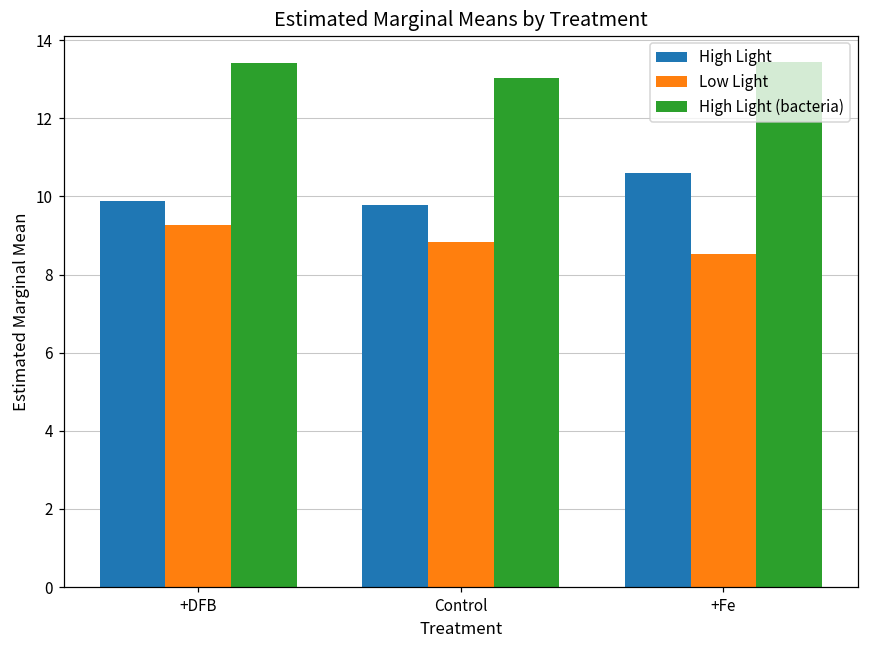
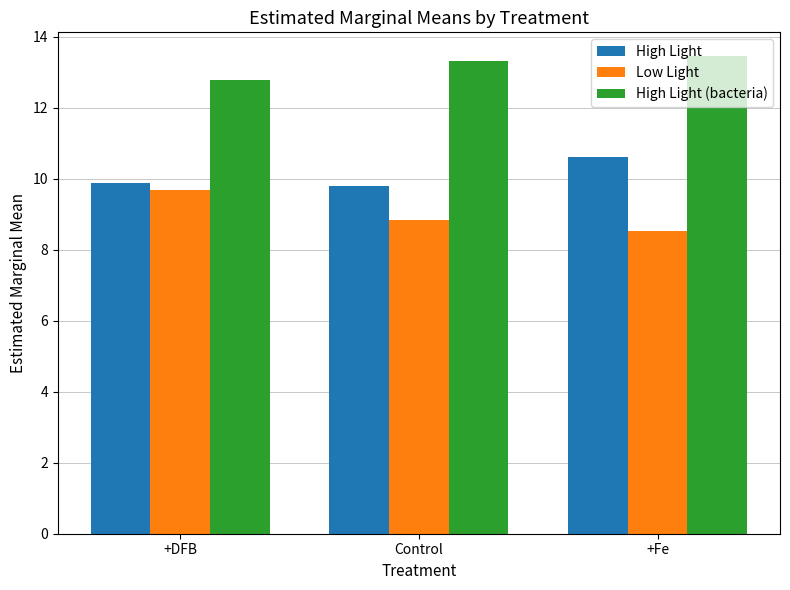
  {
    "High Light": {
      "+DFB": 9.9,
      "Control": 9.8,
      "+Fe": 10.6
    },
    "Low Light": {
-     "+DFB": 9.3,
+     "+DFB": 9.7,
      "Control": 8.8,
      "+Fe": 8.5
    },
    "High Light (bacteria)": {
-     "+DFB": 13.4,
-     "Control": 13.0
+     "+DFB": 12.8,
+     "Control": 13.3
    }
  }
